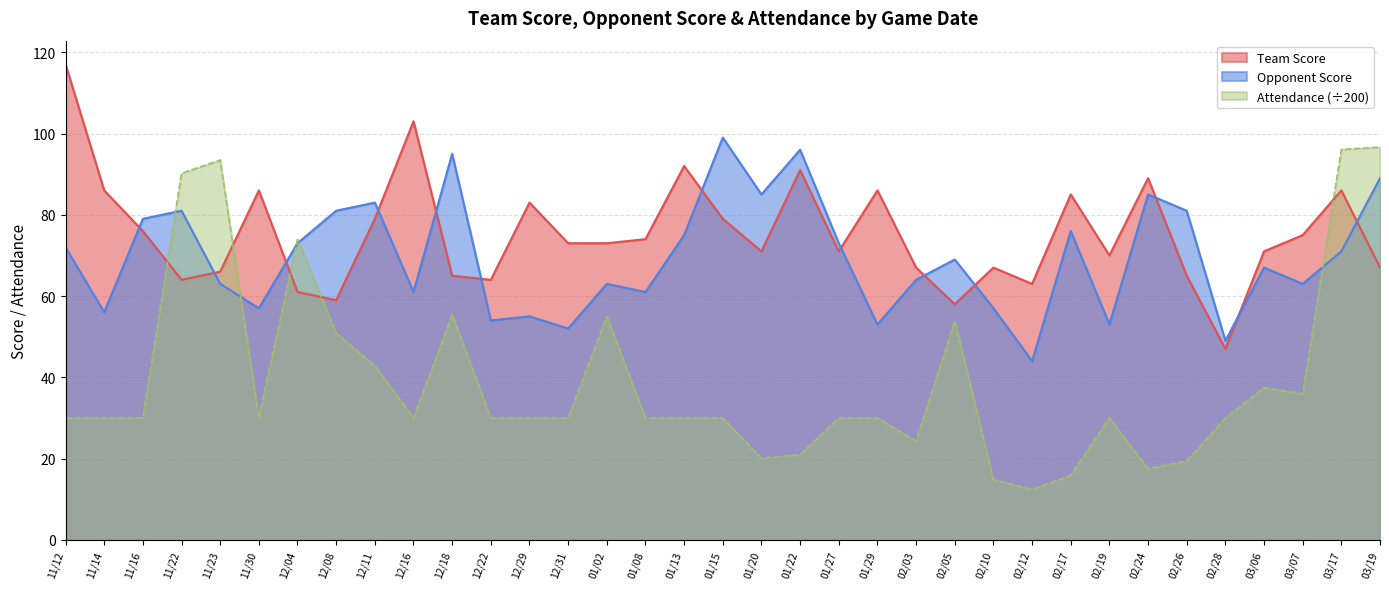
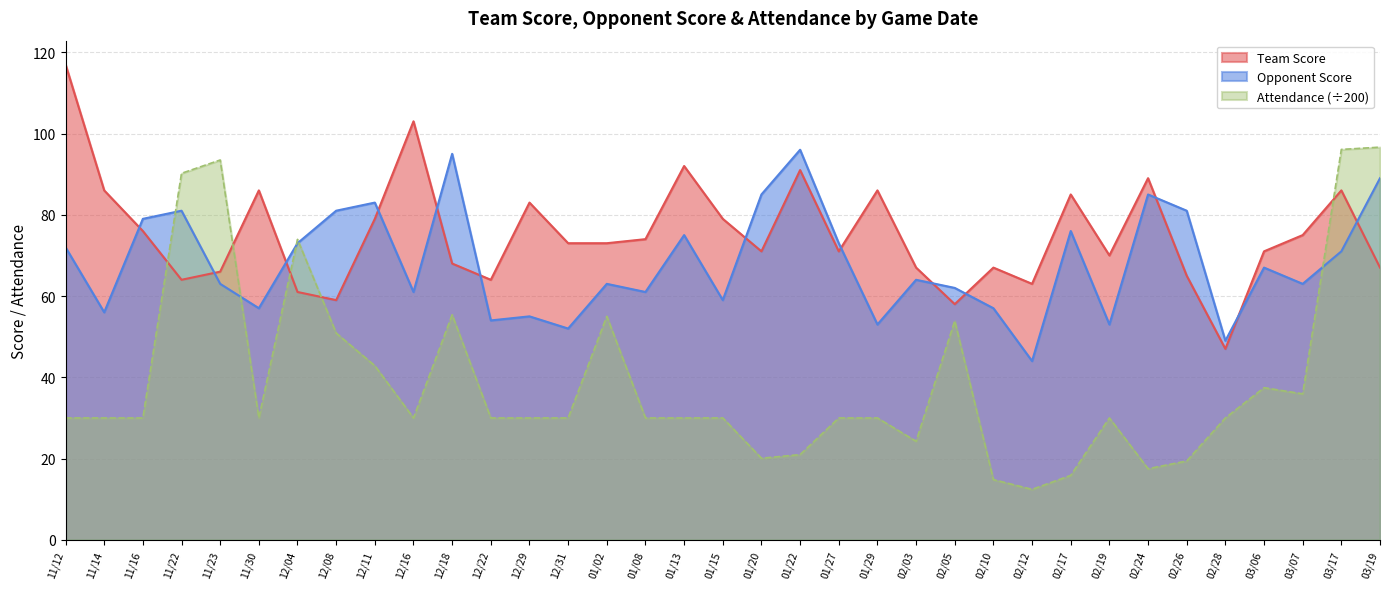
  {
    "Team Score": {
      "11/12": 117,
      "11/14": 86,
      "11/16": 76,
      "11/22": 64,
      "11/23": 66,
      "11/30": 86,
      "12/04": 61,
      "12/08": 59,
      "12/11": 79,
      "12/16": 103,
-     "12/18": 65,
+     "12/18": 68,
      "12/22": 64,
      "12/29": 83,
      "12/31": 73,
      "01/02": 73,
      "01/08": 74,
      "01/13": 92,
      "01/15": 79,
      "01/20": 71,
      "01/22": 91,
      "01/27": 71,
      "01/29": 86,
      "02/03": 67,
      "02/05": 58,
      "02/10": 67,
      "02/12": 63,
      "02/17": 85,
      "02/19": 70,
      "02/24": 89,
      "02/26": 65,
      "02/28": 47,
      "03/06": 71,
      "03/07": 75,
      "03/17": 86,
      "03/19": 67
    },
    "Opponent Score": {
      "11/12": 72,
      "11/14": 56,
      "11/16": 79,
      "11/22": 81,
      "11/23": 63,
      "11/30": 57,
      "12/04": 73,
      "12/08": 81,
      "12/11": 83,
      "12/16": 61,
      "12/18": 95,
      "12/22": 54,
      "12/29": 55,
      "12/31": 52,
      "01/02": 63,
      "01/08": 61,
      "01/13": 75,
-     "01/15": 99,
+     "01/15": 59,
      "01/20": 85,
      "01/22": 96,
      "01/27": 73,
      "01/29": 53,
      "02/03": 64,
-     "02/05": 69,
+     "02/05": 62,
      "02/10": 57,
      "02/12": 44,
      "02/17": 76,
      "02/19": 53,
      "02/24": 85,
      "02/26": 81,
      "02/28": 49,
      "03/06": 67,
      "03/07": 63,
      "03/17": 71,
      "03/19": 89
    },
    "Attendance (÷200)": {
      "11/12": 30,
      "11/14": 30,
      "11/16": 30,
      "11/22": 90,
      "11/23": 93,
      "11/30": 30,
      "12/04": 74,
      "12/08": 51,
      "12/11": 43,
      "12/16": 30,
      "12/18": 55,
      "12/22": 30,
      "12/29": 30,
      "12/31": 30,
      "01/02": 55,
      "01/08": 30,
      "01/13": 30,
      "01/15": 30,
      "01/20": 20,
      "01/22": 21,
      "01/27": 30,
      "01/29": 30,
      "02/03": 24,
      "02/05": 54,
      "02/10": 15,
      "02/12": 12,
      "02/17": 16,
      "02/19": 30,
      "02/24": 18,
      "02/26": 19,
      "02/28": 30,
      "03/06": 37,
      "03/07": 36,
      "03/17": 96,
      "03/19": 97
    }
  }
